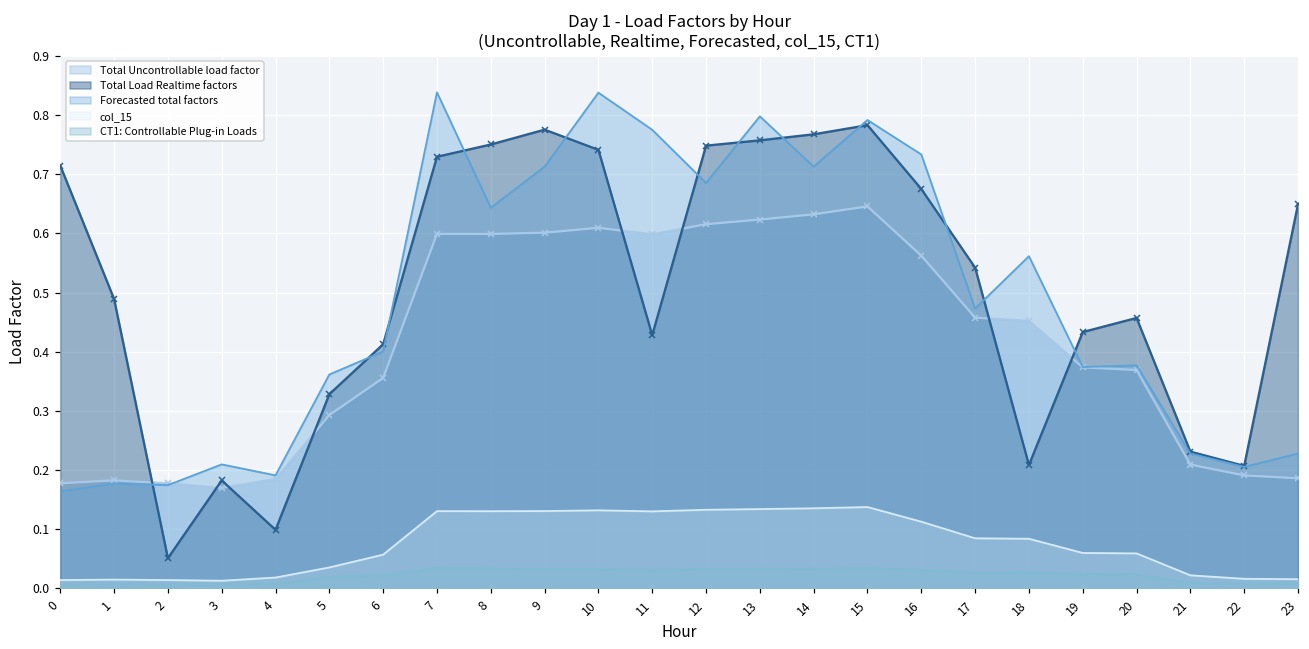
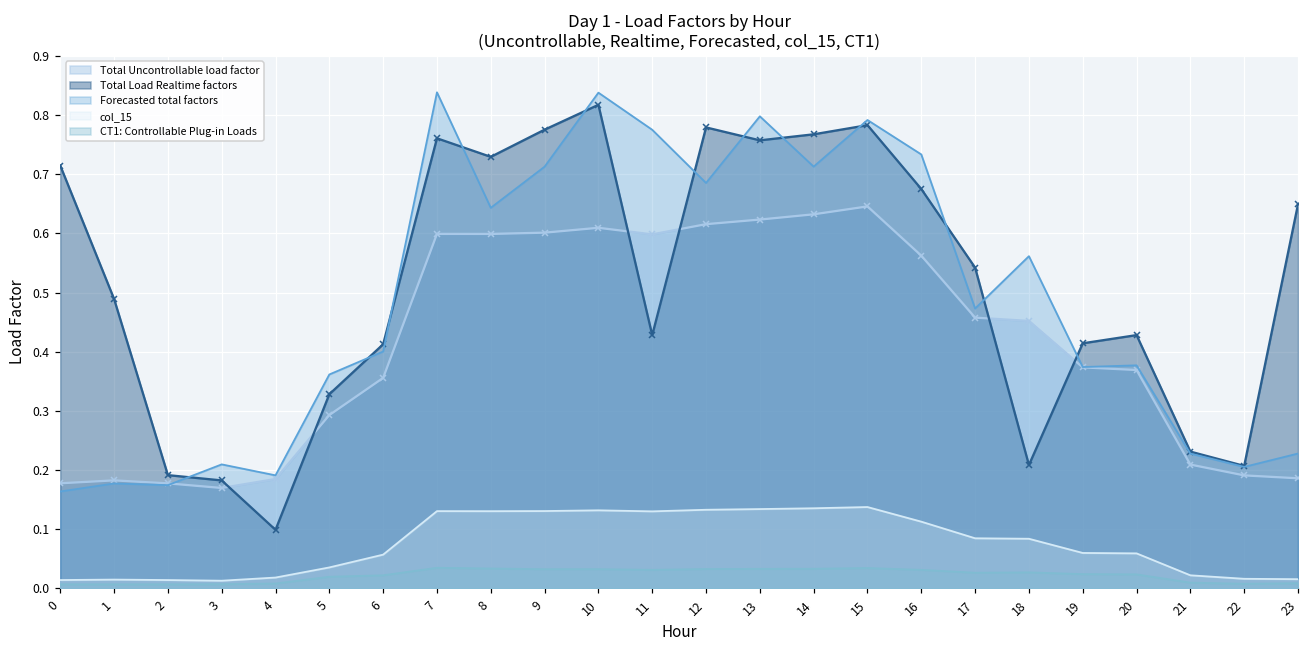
  {
    "Total Load Realtime factors": {
      "0": 0.71,
      "1": 0.49,
-     "2": 0.05,
+     "2": 0.19,
      "3": 0.18,
      "4": 0.10,
      "5": 0.33,
      "6": 0.41,
-     "7": 0.73,
-     "8": 0.75,
+     "7": 0.76,
+     "8": 0.73,
      "9": 0.78,
-     "10": 0.74,
+     "10": 0.82,
      "11": 0.43,
-     "12": 0.75,
+     "12": 0.78,
      "13": 0.76,
      "14": 0.77,
      "15": 0.78,
      "16": 0.68,
      "17": 0.54,
      "18": 0.21,
-     "19": 0.43,
-     "20": 0.46,
+     "19": 0.41,
+     "20": 0.43,
      "23": 0.65
    }
  }
